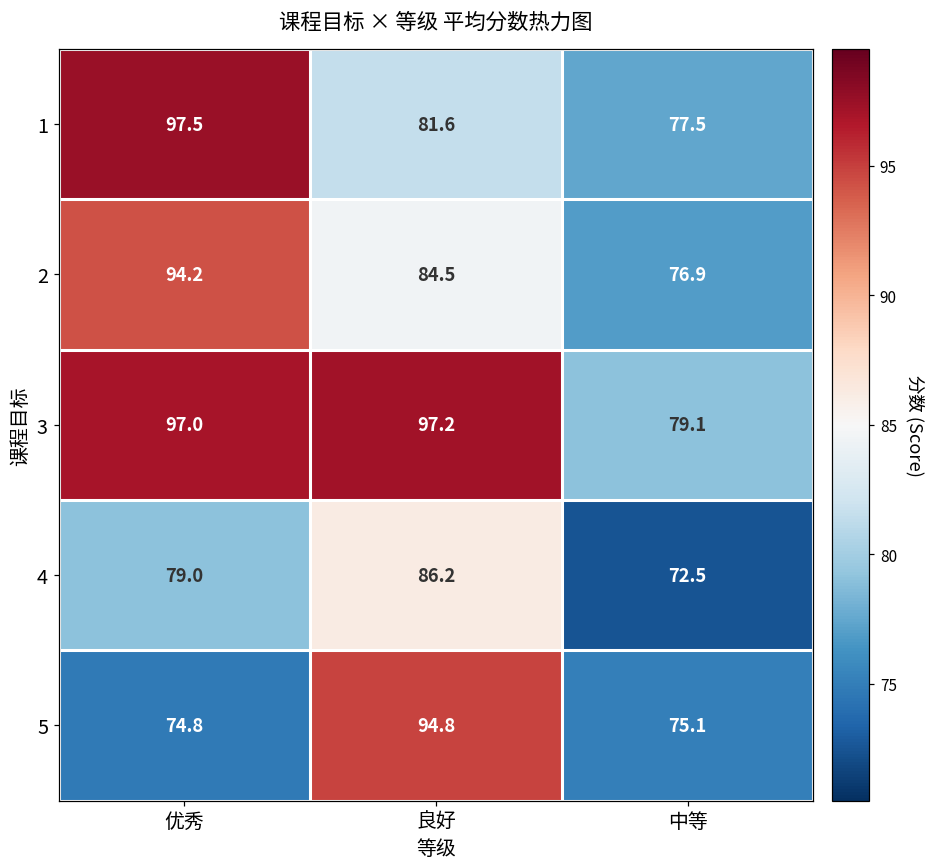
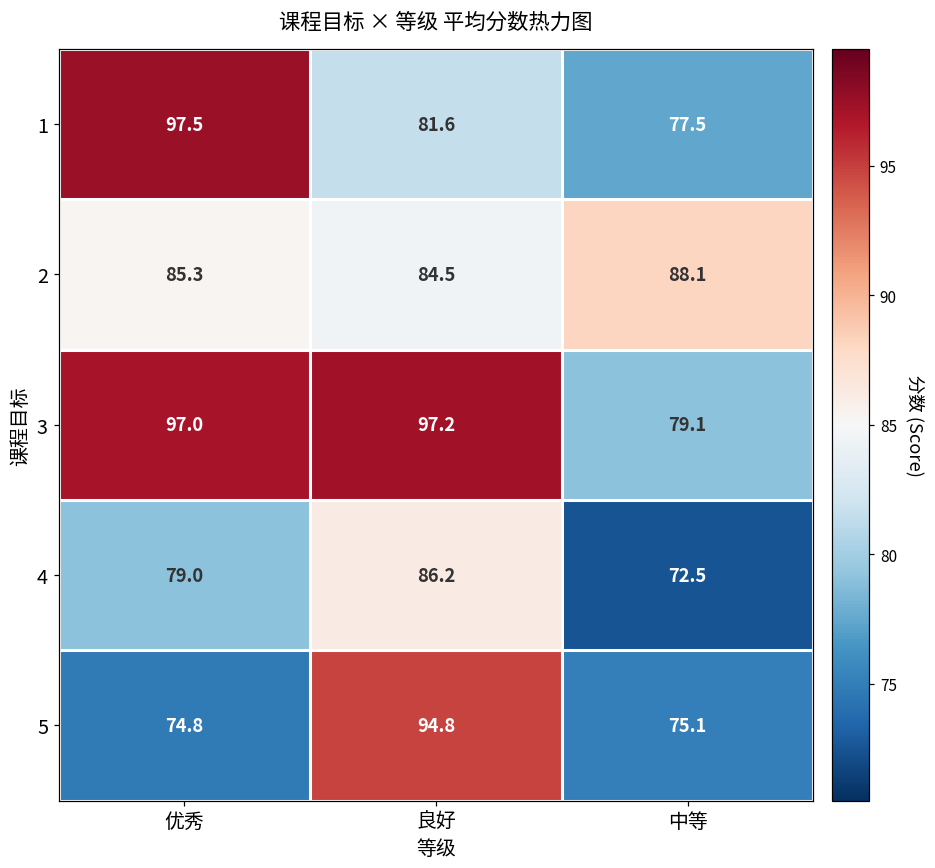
  {
    "1": {
      "优秀": 97.5,
      "良好": 81.6,
      "中等": 77.5
    },
    "2": {
-     "优秀": 94.2,
+     "优秀": 85.3,
      "良好": 84.5,
-     "中等": 76.9
+     "中等": 88.1
    },
    "3": {
      "优秀": 97.0,
      "良好": 97.2,
      "中等": 79.1
    },
    "4": {
      "优秀": 79.0,
      "良好": 86.2,
      "中等": 72.5
    },
    "5": {
      "优秀": 74.8,
      "良好": 94.8,
      "中等": 75.1
    }
  }
